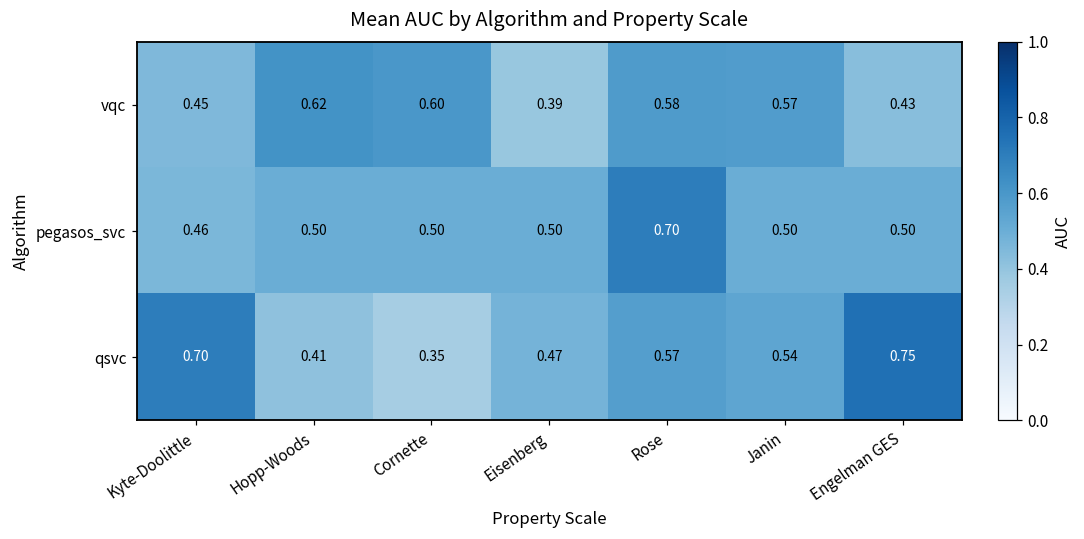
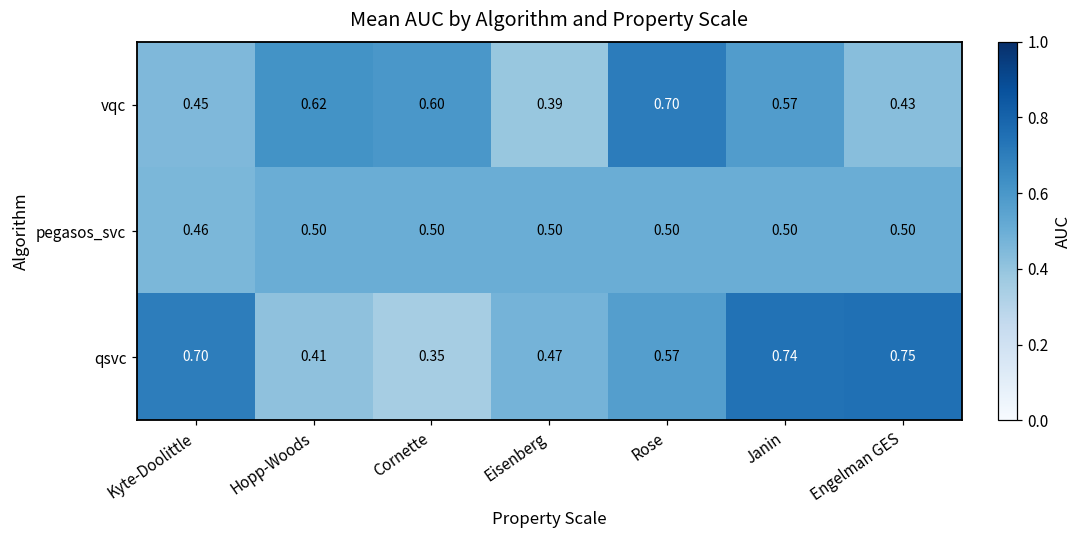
  {
    "vqc": {
      "Kyte-Doolittle": 0.45,
      "Hopp-Woods": 0.62,
      "Cornette": 0.60,
      "Eisenberg": 0.39,
-     "Rose": 0.58,
+     "Rose": 0.70,
      "Janin": 0.57,
      "Engelman GES": 0.43
    },
    "pegasos_svc": {
      "Kyte-Doolittle": 0.46,
      "Hopp-Woods": 0.50,
      "Cornette": 0.50,
      "Eisenberg": 0.50,
-     "Rose": 0.70,
+     "Rose": 0.50,
      "Janin": 0.50,
      "Engelman GES": 0.50
    },
    "qsvc": {
      "Kyte-Doolittle": 0.70,
      "Hopp-Woods": 0.41,
      "Cornette": 0.35,
      "Eisenberg": 0.47,
      "Rose": 0.57,
-     "Janin": 0.54,
+     "Janin": 0.74,
      "Engelman GES": 0.75
    }
  }
